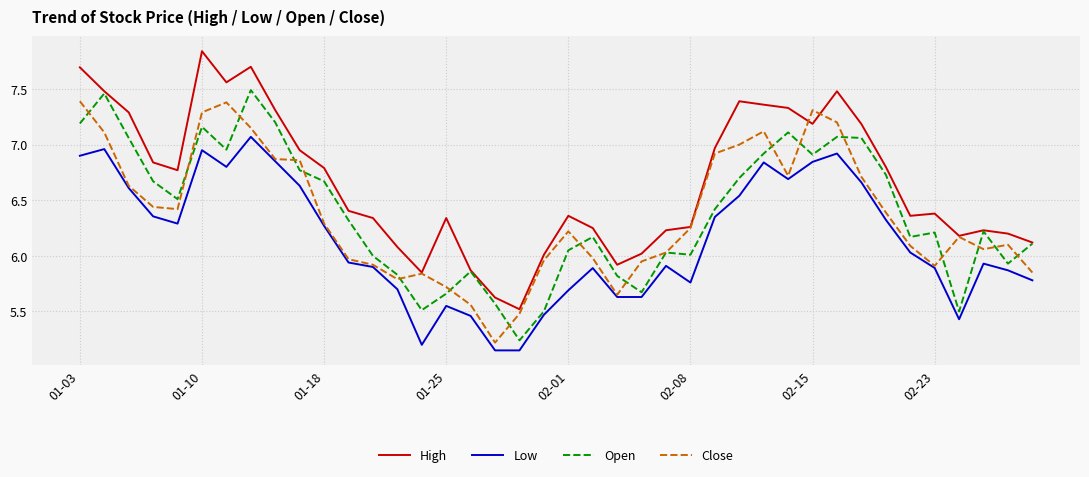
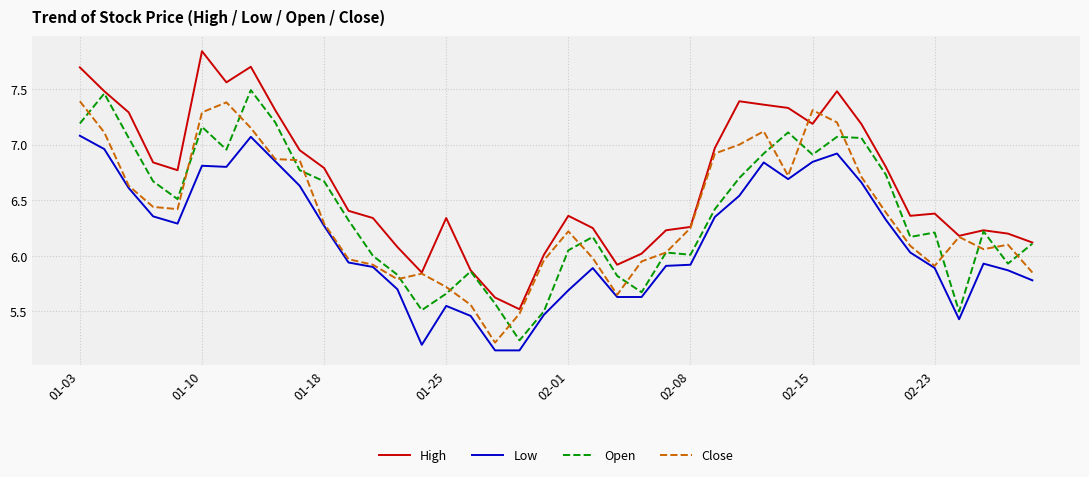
  {
    "High": {
      "01-03": 7.70,
      "01-10": 7.84,
      "01-18": 6.79,
      "01-25": 6.34,
      "02-01": 6.36,
      "02-15": 7.19,
      "02-23": 6.38
    },
    "Low": {
-     "01-03": 6.90,
-     "01-10": 6.95,
+     "01-03": 7.08,
+     "01-10": 6.81,
      "01-25": 5.55,
      "02-01": 5.69,
-     "02-08": 5.76,
+     "02-08": 5.92,
      "02-15": 6.85
    },
    "Open": {
      "01-03": 7.19,
      "01-10": 7.16,
      "01-18": 6.67,
      "01-25": 5.66,
      "02-01": 6.05,
      "02-08": 6.01,
      "02-15": 6.91,
      "02-23": 6.21
    },
    "Close": {
      "01-03": 7.39,
      "01-10": 7.29,
      "01-25": 5.72,
      "02-01": 6.22,
      "02-15": 7.31
    }
  }
